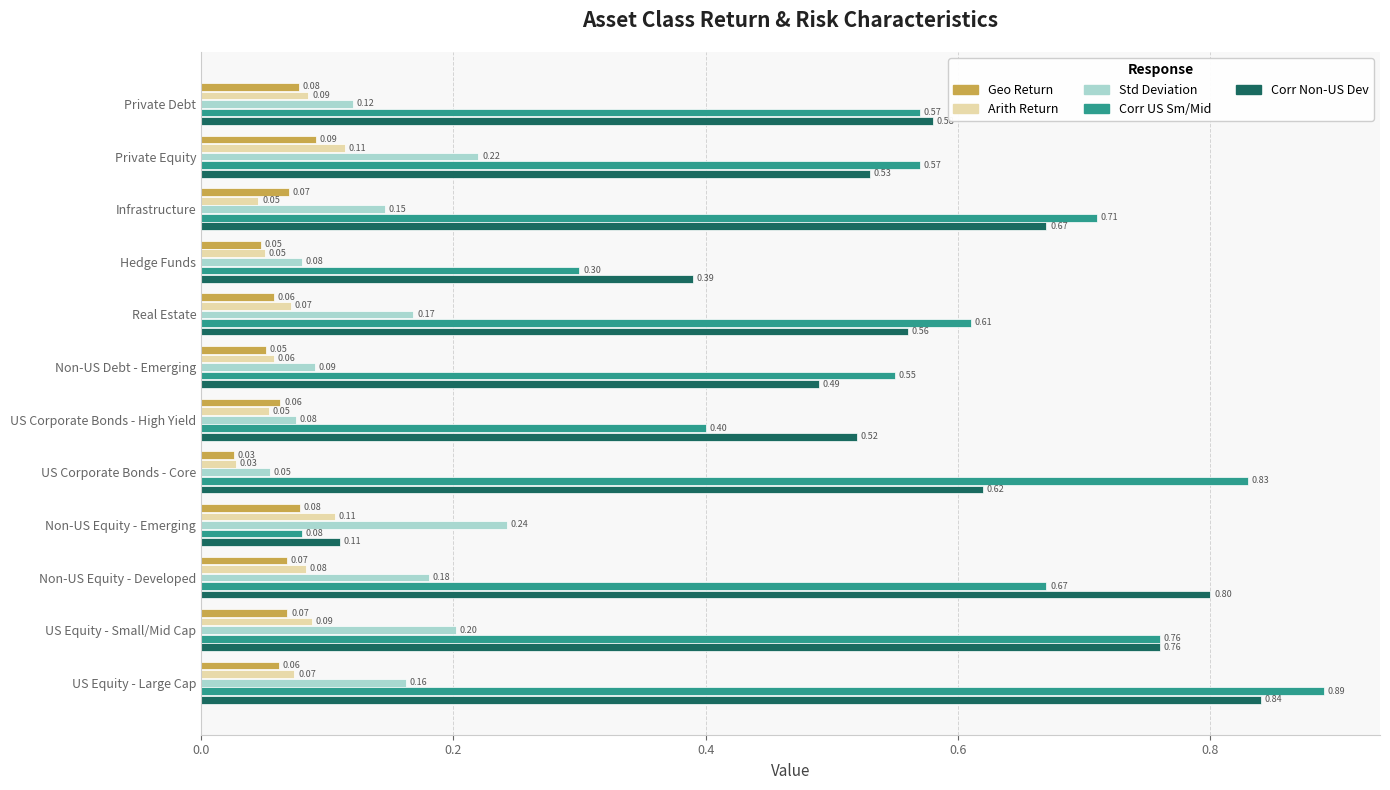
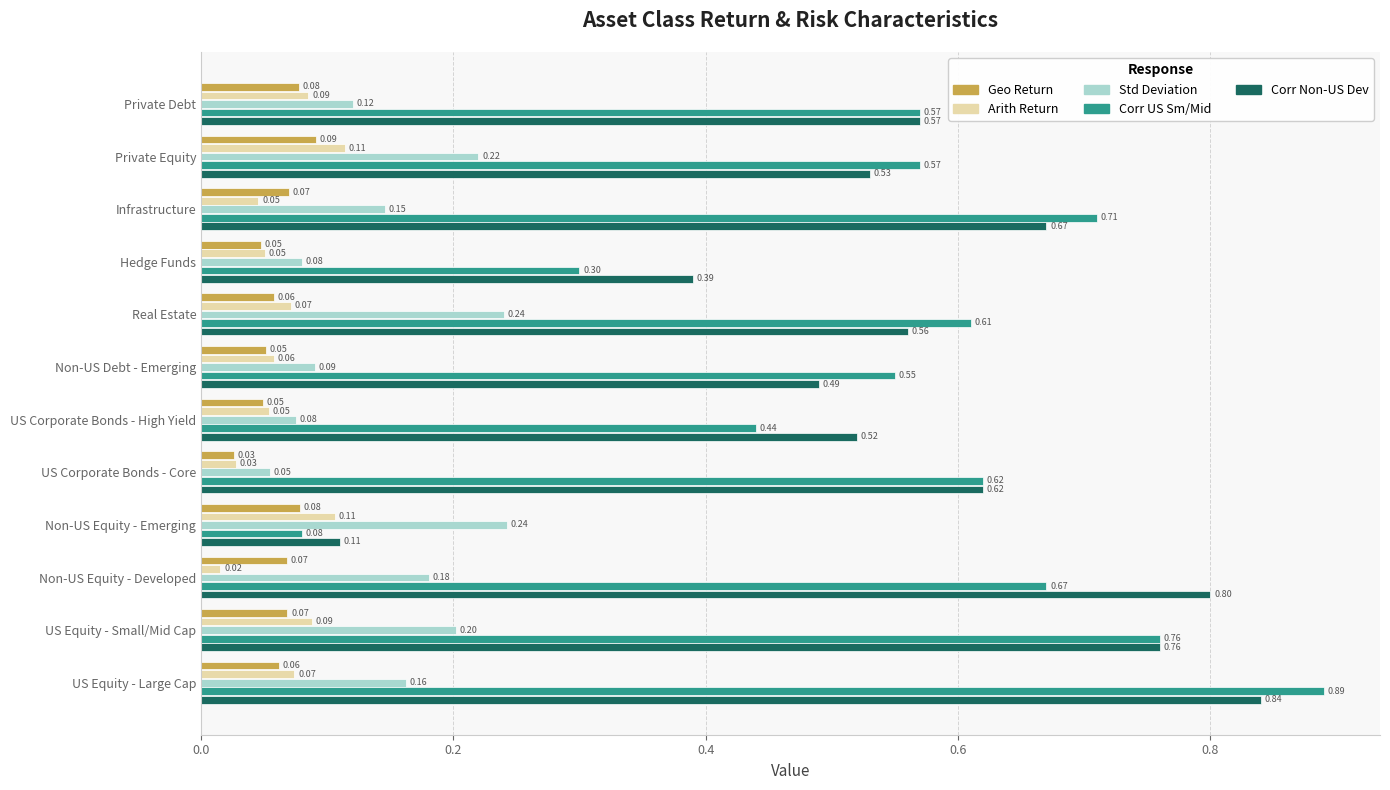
  {
    "Geo Return": {
      "Private Debt": 0.08,
      "Private Equity": 0.09,
      "Infrastructure": 0.07,
      "Hedge Funds": 0.05,
      "Real Estate": 0.06,
      "Non-US Debt - Emerging": 0.05,
-     "US Corporate Bonds - High Yield": 0.06,
+     "US Corporate Bonds - High Yield": 0.05,
      "US Corporate Bonds - Core": 0.03,
      "Non-US Equity - Emerging": 0.08,
      "Non-US Equity - Developed": 0.07,
      "US Equity - Small/Mid Cap": 0.07,
      "US Equity - Large Cap": 0.06
    },
    "Arith Return": {
      "Private Debt": 0.08,
      "Private Equity": 0.11,
      "Infrastructure": 0.05,
      "Hedge Funds": 0.05,
      "Real Estate": 0.07,
      "Non-US Debt - Emerging": 0.06,
      "US Corporate Bonds - High Yield": 0.05,
      "US Corporate Bonds - Core": 0.03,
      "Non-US Equity - Emerging": 0.11,
-     "Non-US Equity - Developed": 0.08,
+     "Non-US Equity - Developed": 0.02,
      "US Equity - Small/Mid Cap": 0.09,
      "US Equity - Large Cap": 0.07
    },
    "Std Deviation": {
      "Private Debt": 0.12,
      "Private Equity": 0.22,
      "Infrastructure": 0.15,
      "Hedge Funds": 0.08,
-     "Real Estate": 0.17,
+     "Real Estate": 0.24,
      "Non-US Debt - Emerging": 0.09,
      "US Corporate Bonds - High Yield": 0.08,
      "US Corporate Bonds - Core": 0.05,
      "Non-US Equity - Emerging": 0.24,
      "Non-US Equity - Developed": 0.18,
      "US Equity - Small/Mid Cap": 0.20,
      "US Equity - Large Cap": 0.16
    },
    "Corr US Sm/Mid": {
      "Private Debt": 0.57,
      "Private Equity": 0.57,
      "Infrastructure": 0.71,
      "Hedge Funds": 0.30,
      "Real Estate": 0.61,
      "Non-US Debt - Emerging": 0.55,
-     "US Corporate Bonds - High Yield": 0.40,
-     "US Corporate Bonds - Core": 0.83,
+     "US Corporate Bonds - High Yield": 0.44,
+     "US Corporate Bonds - Core": 0.62,
      "Non-US Equity - Emerging": 0.08,
      "Non-US Equity - Developed": 0.67,
      "US Equity - Small/Mid Cap": 0.76,
      "US Equity - Large Cap": 0.89
    },
    "Corr Non-US Dev": {
-     "Private Debt": 0.58
+     "Private Debt": 0.57
    }
  }
